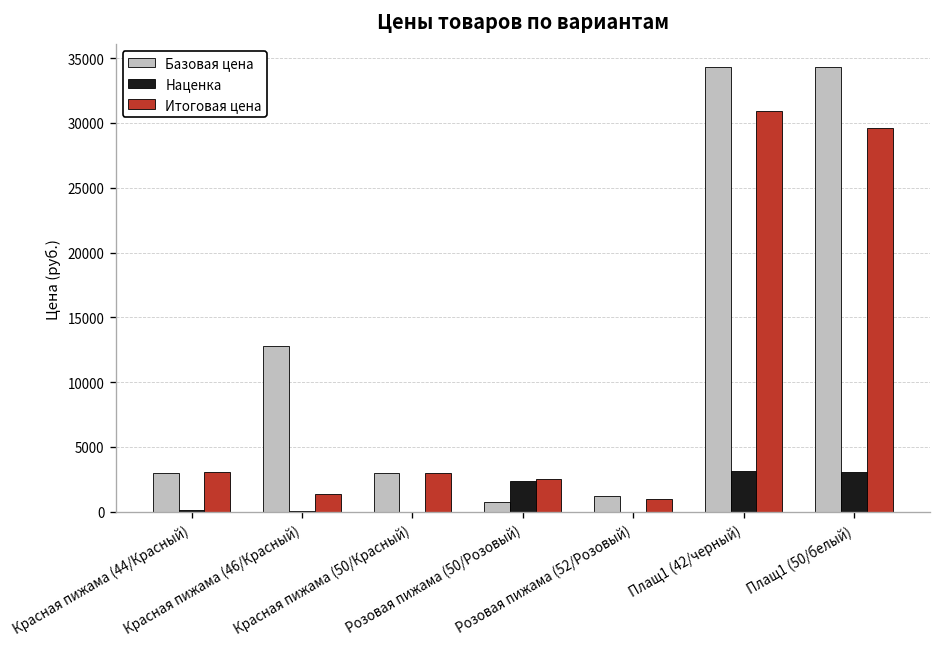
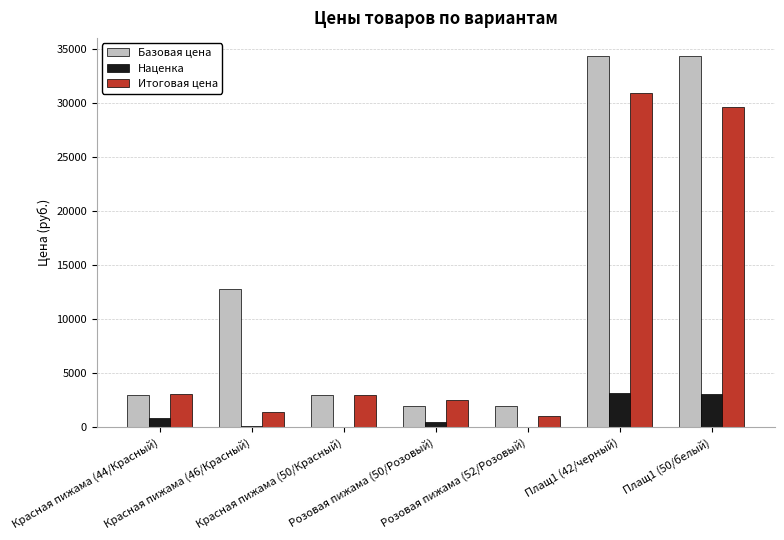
  {
    "Базовая цена": {
      "Красная пижама (44/Красный)": 3000,
      "Красная пижама (46/Красный)": 12800,
      "Красная пижама (50/Красный)": 3000,
-     "Розовая пижама (50/Розовый)": 800,
-     "Розовая пижама (52/Розовый)": 1200,
+     "Розовая пижама (50/Розовый)": 2000,
+     "Розовая пижама (52/Розовый)": 2000,
      "Плащ1 (42/черный)": 34300,
      "Плащ1 (50/белый)": 34300
    },
    "Наценка": {
-     "Красная пижама (44/Красный)": 100,
+     "Красная пижама (44/Красный)": 900,
      "Красная пижама (50/Красный)": 0,
-     "Розовая пижама (50/Розовый)": 2400,
+     "Розовая пижама (50/Розовый)": 500,
      "Розовая пижама (52/Розовый)": 0,
      "Плащ1 (42/черный)": 3200,
      "Плащ1 (50/белый)": 3100
    },
    "Итоговая цена": {
      "Красная пижама (44/Красный)": 3100,
      "Красная пижама (46/Красный)": 1400,
      "Красная пижама (50/Красный)": 3000,
      "Розовая пижама (50/Розовый)": 2500,
      "Розовая пижама (52/Розовый)": 1000,
      "Плащ1 (42/черный)": 30900,
      "Плащ1 (50/белый)": 29600
    }
  }
